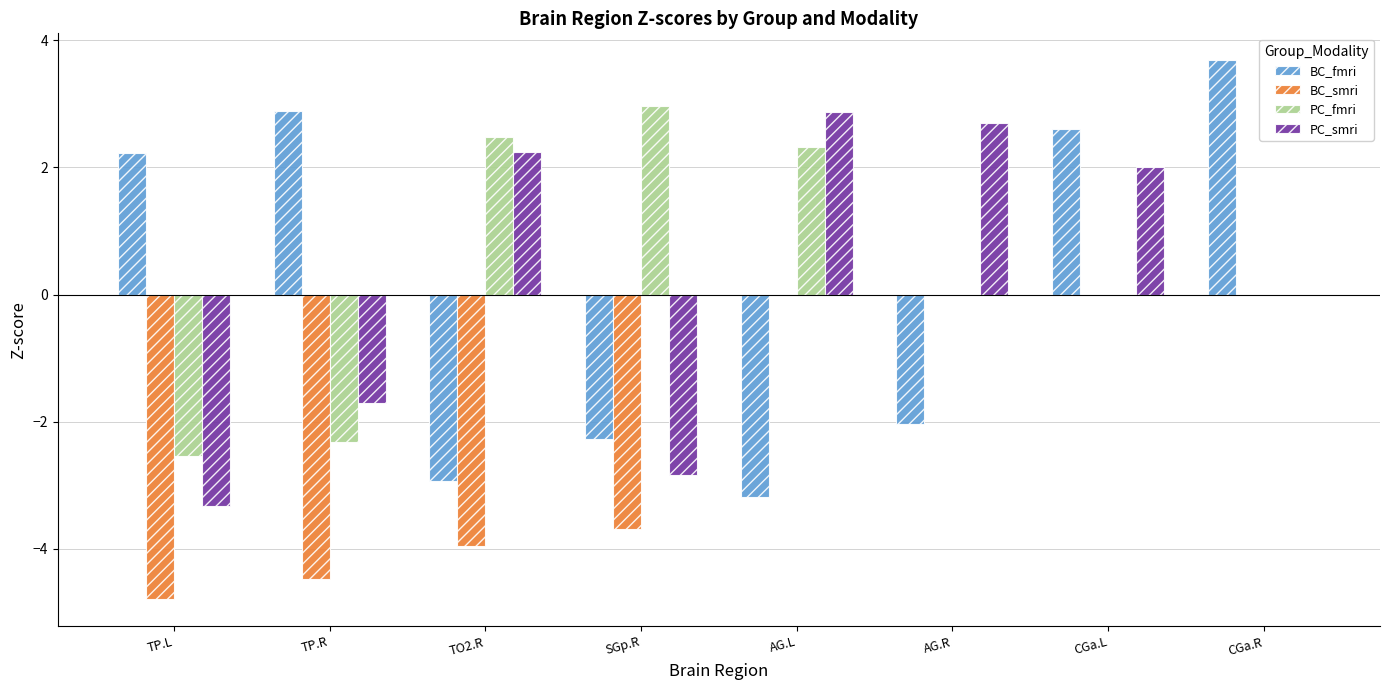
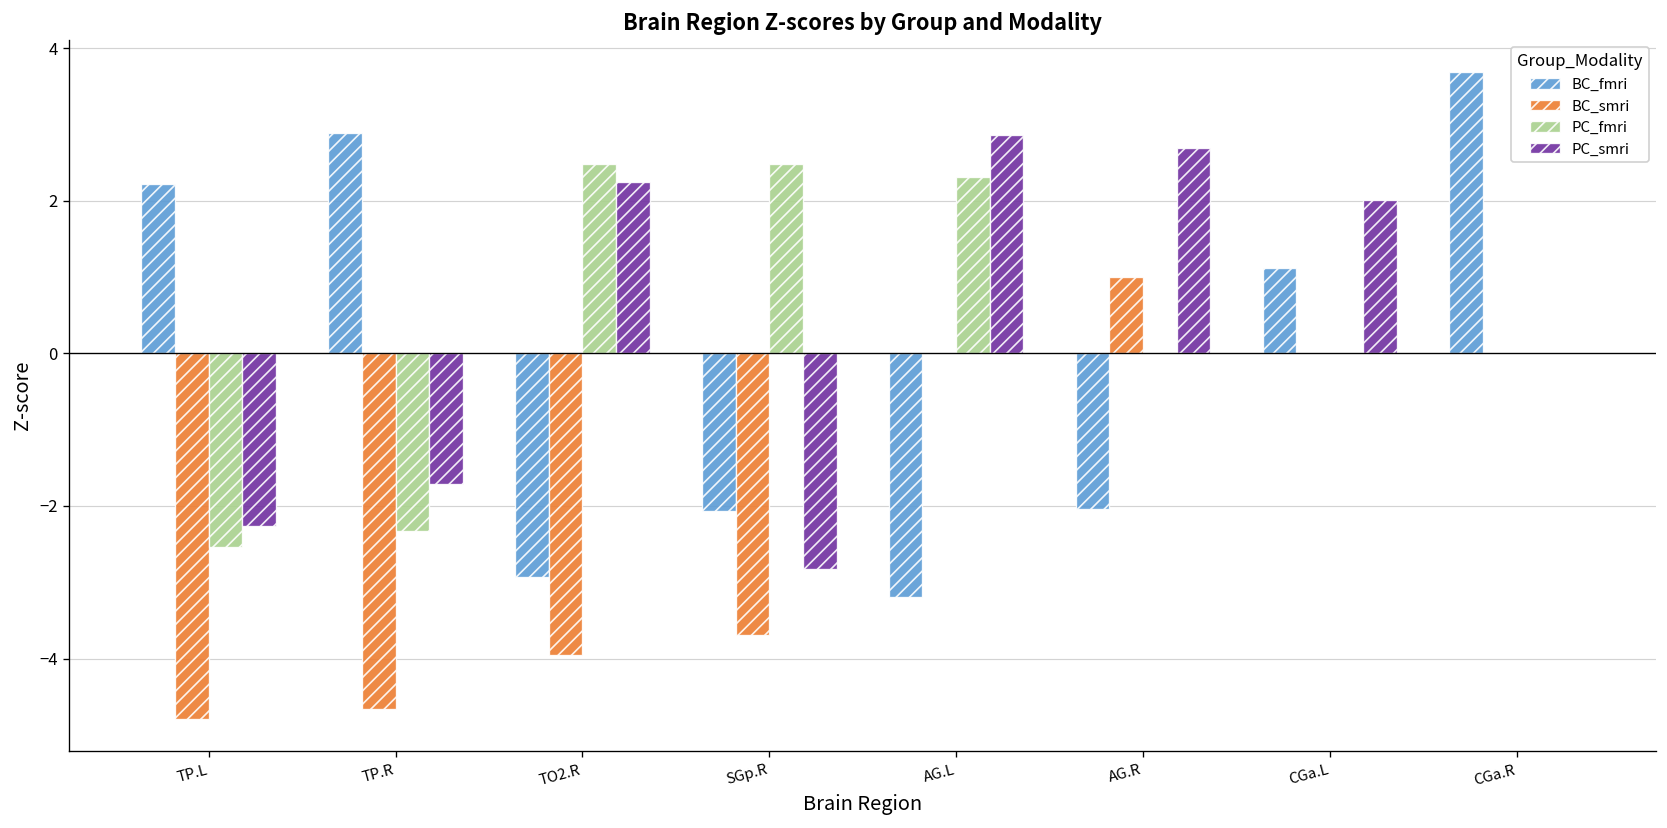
  {
    "BC_fmri": {
      "TP.L": 2.2,
      "TP.R": 2.9,
      "TO2.R": -2.9,
-     "SGp.R": -2.3,
+     "SGp.R": -2.1,
      "AG.L": -3.2,
      "AG.R": -2.0,
-     "CGa.L": 2.6,
+     "CGa.L": 1.1,
      "CGa.R": 3.7
    },
    "BC_smri": {
      "TP.L": -4.8,
-     "TP.R": -4.5,
+     "TP.R": -4.7,
      "TO2.R": -4.0,
      "SGp.R": -3.7,
      "AG.L": 0.0,
-     "AG.R": 0,
+     "AG.R": 1,
      "CGa.L": 0.0,
      "CGa.R": 0.0
    },
    "PC_fmri": {
      "TP.L": -2.5,
      "TP.R": -2.3,
      "TO2.R": 2.5,
-     "SGp.R": 3.0,
+     "SGp.R": 2.5,
      "AG.L": 2.3,
      "AG.R": 0.0,
      "CGa.L": 0.0,
      "CGa.R": 0.0
    },
    "PC_smri": {
-     "TP.L": -3.3,
+     "TP.L": -2.3,
      "TP.R": -1.7,
      "TO2.R": 2.2,
      "SGp.R": -2.8,
      "AG.L": 2.9,
      "AG.R": 2.7,
      "CGa.L": 2.0,
      "CGa.R": 0.0
    }
  }
